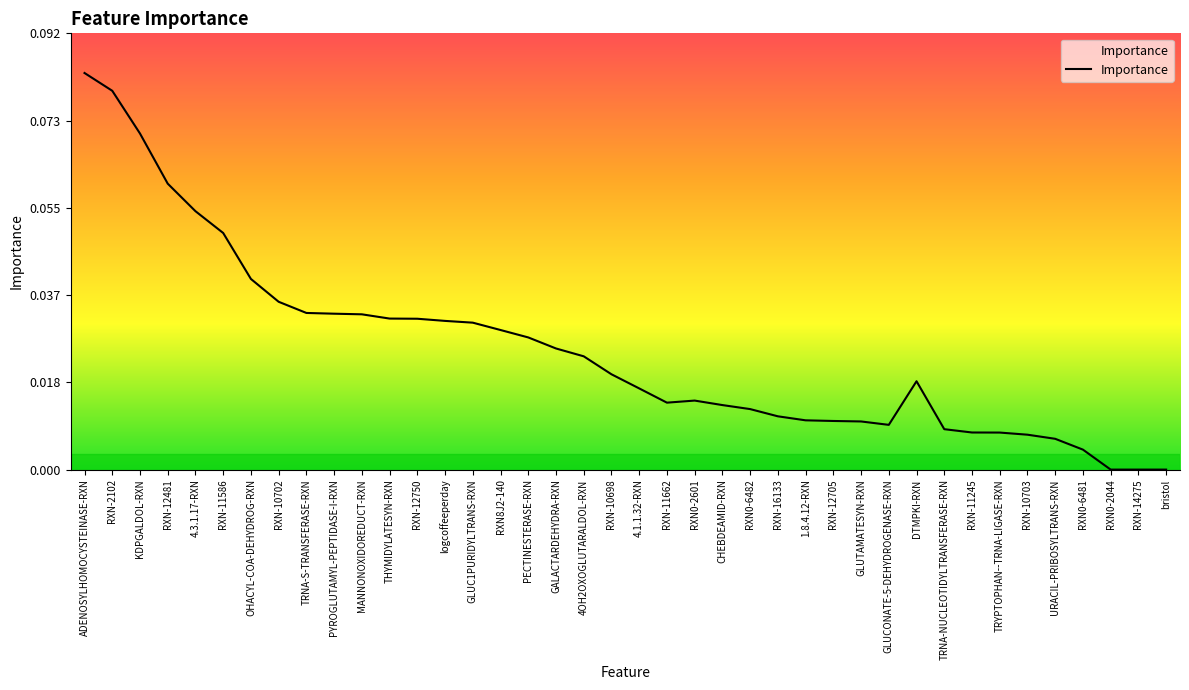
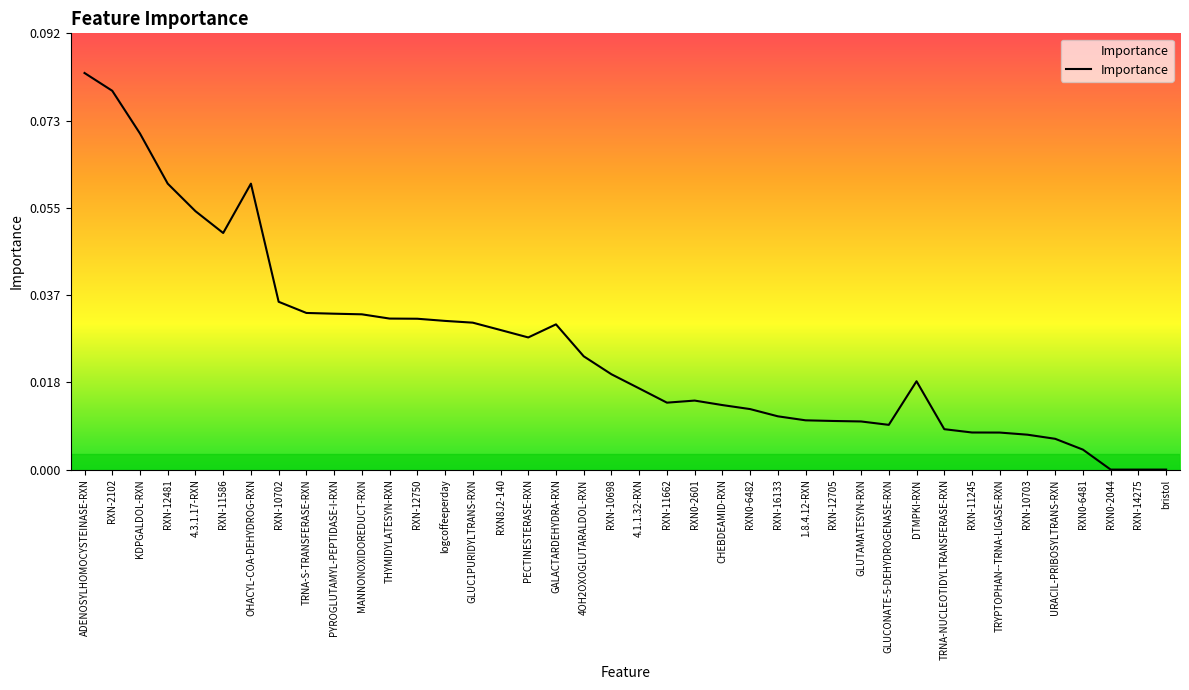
  {
    "ADENOSYLHOMOCYSTEINASE-RXN": 0.083,
    "RXN-2102": 0.079,
    "KDPGALDOL-RXN": 0.071,
    "RXN-12481": 0.060,
    "4.3.1.17-RXN": 0.054,
    "RXN-11586": 0.050,
-   "OHACYL-COA-DEHYDROG-RXN": 0.04,
+   "OHACYL-COA-DEHYDROG-RXN": 0.06,
    "RXN-10702": 0.035,
    "TRNA-S-TRANSFERASE-RXN": 0.033,
    "PYROGLUTAMYL-PEPTIDASE-I-RXN": 0.033,
    "MANNONOXIDOREDUCT-RXN": 0.033,
    "THYMIDYLATESYN-RXN": 0.032,
    "RXN-12750": 0.032,
    "logcoffeeperday": 0.031,
    "GLUC1PURIDYLTRANS-RXN": 0.031,
    "RXN8J2-140": 0.029,
    "PECTINESTERASE-RXN": 0.028,
-   "GALACTARDEHYDRA-RXN": 0.025,
+   "GALACTARDEHYDRA-RXN": 0.030,
    "4OH2OXOGLUTARALDOL-RXN": 0.024,
    "RXN-10698": 0.020,
    "4.1.1.32-RXN": 0.017,
    "RXN-11662": 0.014,
    "RXN0-2601": 0.014,
    "CHEBDEAMID-RXN": 0.014,
    "RXN0-6482": 0.013,
    "RXN-16133": 0.011,
    "1.8.4.12-RXN": 0.010,
    "RXN-12705": 0.010,
    "GLUTAMATESYN-RXN": 0.010,
    "GLUCONATE-5-DEHYDROGENASE-RXN": 0.009,
    "DTMPKI-RXN": 0.019,
    "TRNA-NUCLEOTIDYLTRANSFERASE-RXN": 0.008,
    "RXN-11245": 0.008,
    "TRYPTOPHAN--TRNA-LIGASE-RXN": 0.008,
    "RXN-10703": 0.007,
    "URACIL-PRIBOSYLTRANS-RXN": 0.006,
    "RXN0-6481": 0.004
  }
